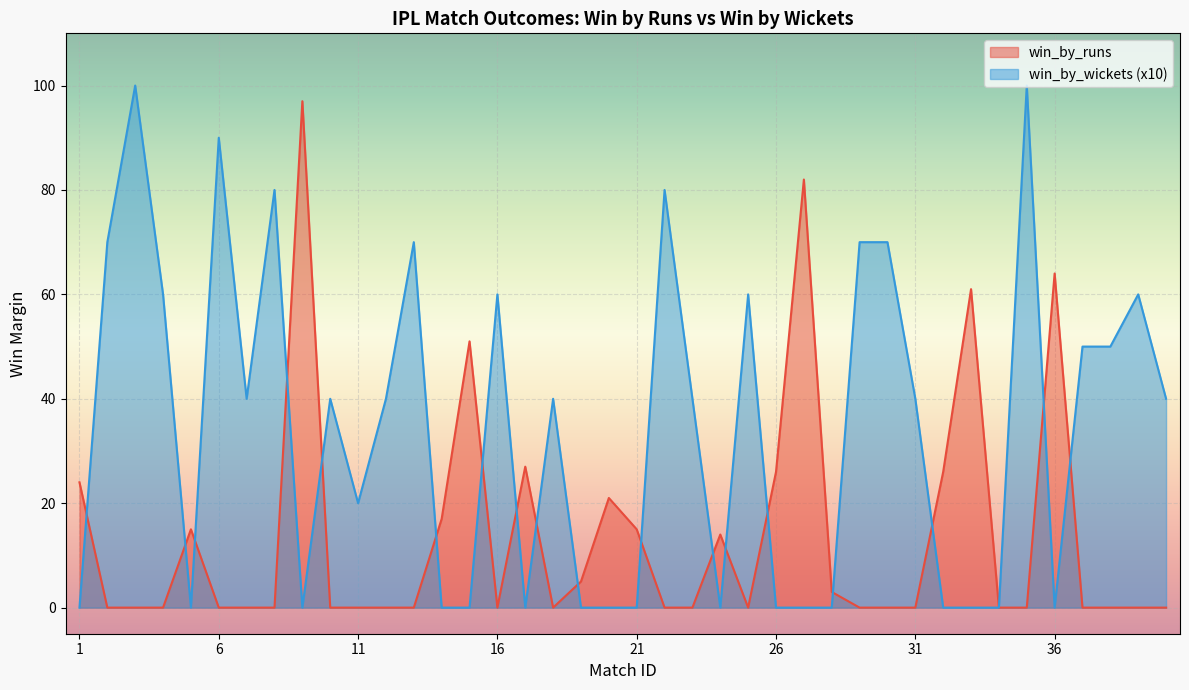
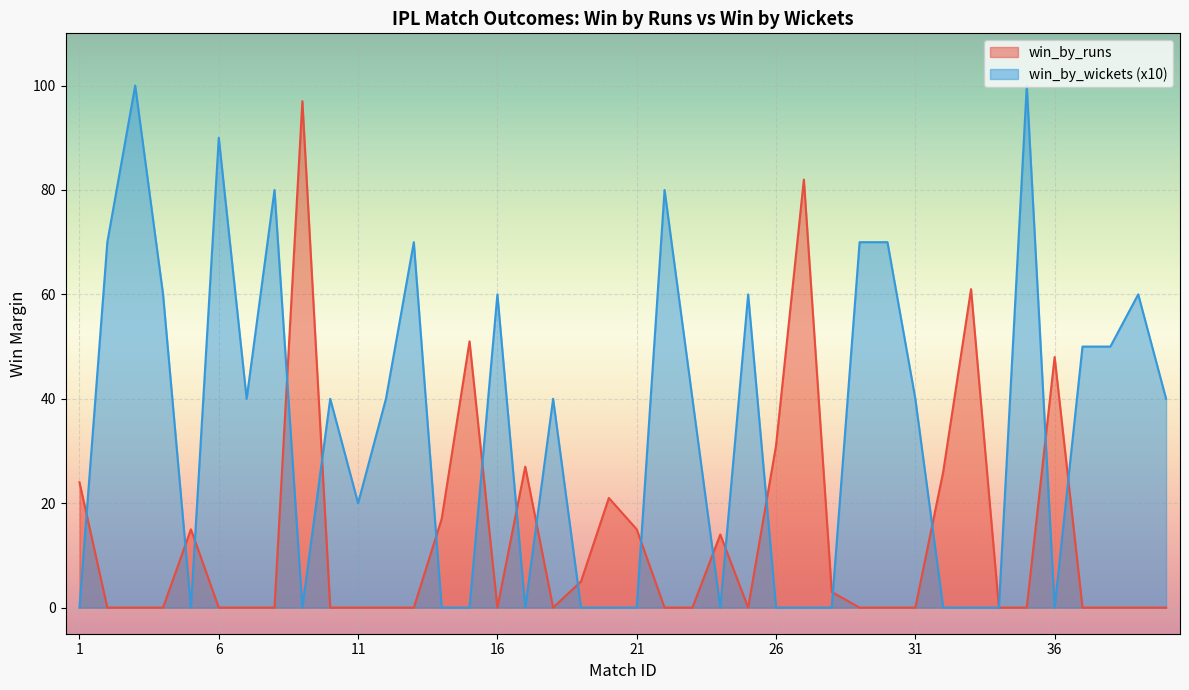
  {
    "win_by_runs": {
      "1": 24,
      "6": 0,
      "11": 0,
      "16": 0,
      "21": 15,
-     "26": 26,
+     "26": 31,
      "31": 0,
-     "36": 64
+     "36": 48
    },
    "win_by_wickets (x10)": {
      "1": 0,
      "6": 90,
      "11": 20,
      "16": 60,
      "21": 0,
      "26": 0,
      "31": 40,
      "36": 0
    }
  }
